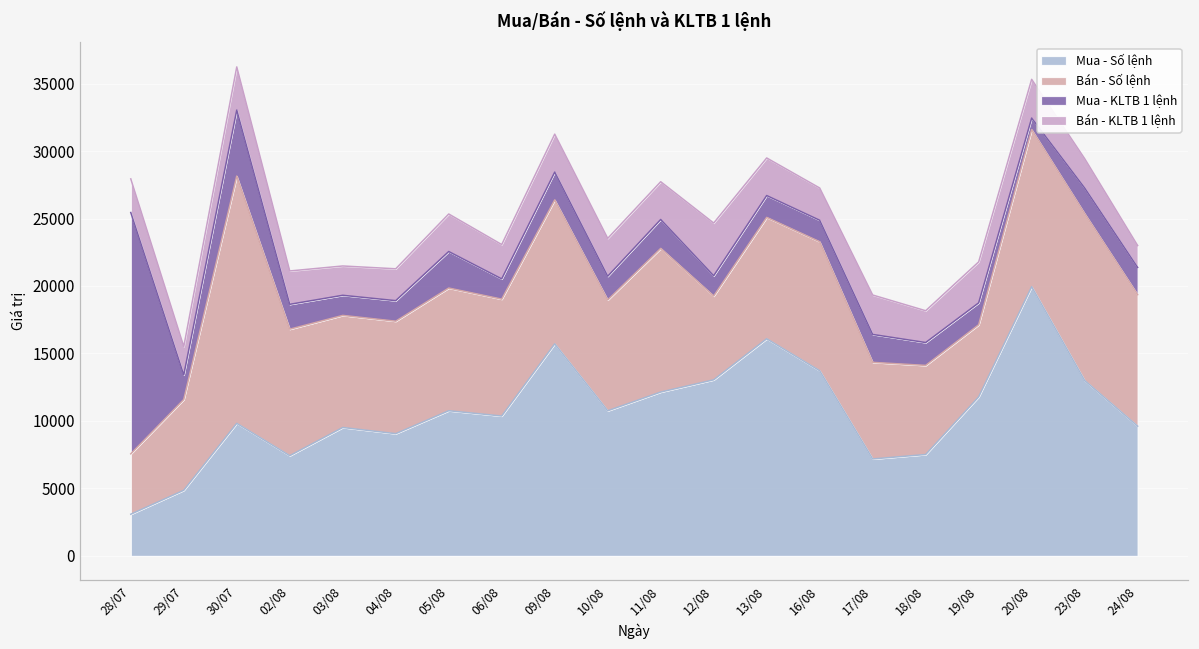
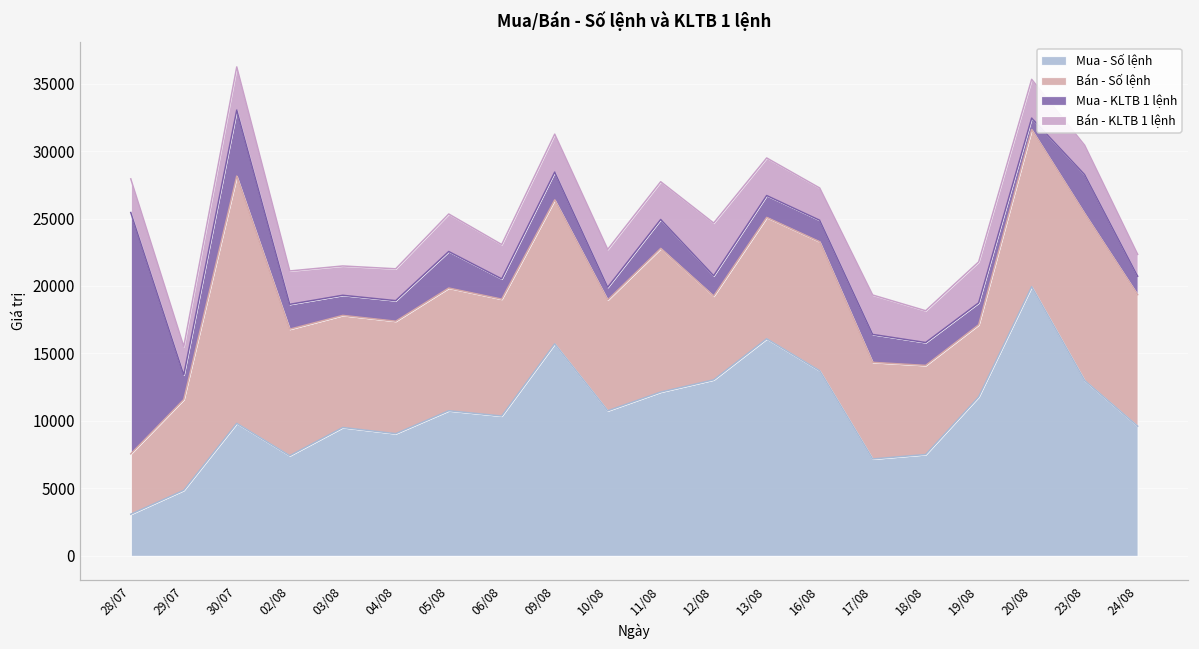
  {
    "Mua - KLTB 1 lệnh": {
      "28/07": 17900,
      "29/07": 1800,
      "30/07": 4900,
      "02/08": 1800,
      "03/08": 1500,
      "04/08": 1500,
      "05/08": 2700,
      "06/08": 1500,
      "09/08": 2100,
-     "10/08": 1800,
+     "10/08": 900,
      "11/08": 2100,
      "12/08": 1500,
      "13/08": 1600,
      "16/08": 1600,
      "17/08": 2100,
      "18/08": 1700,
      "19/08": 1600,
      "20/08": 900,
-     "23/08": 1900,
-     "24/08": 2000
+     "23/08": 2900,
+     "24/08": 1400
    }
  }
